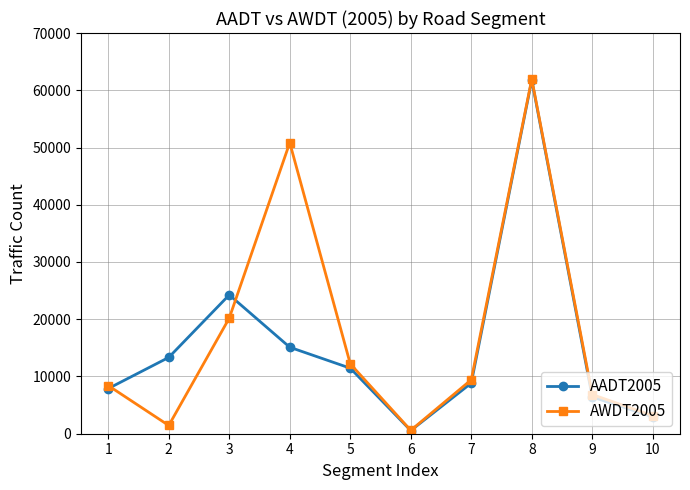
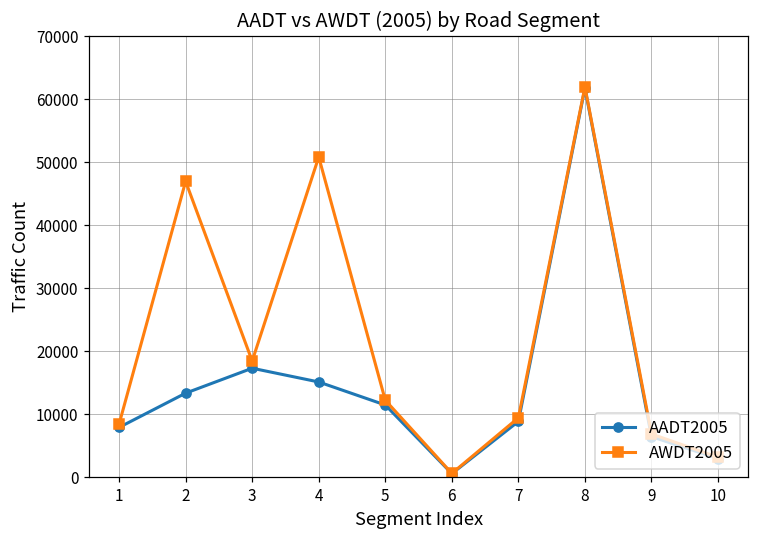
  {
    "AADT2005": {
      "1": 8000,
      "2": 13000,
-     "3": 24000,
+     "3": 17000,
      "4": 15000,
      "5": 11000,
      "7": 9000
    },
    "AWDT2005": {
      "1": 8000,
-     "2": 1000,
-     "3": 20000,
+     "2": 47000,
+     "3": 18000,
      "4": 51000,
      "5": 12000,
      "7": 9000
    }
  }
